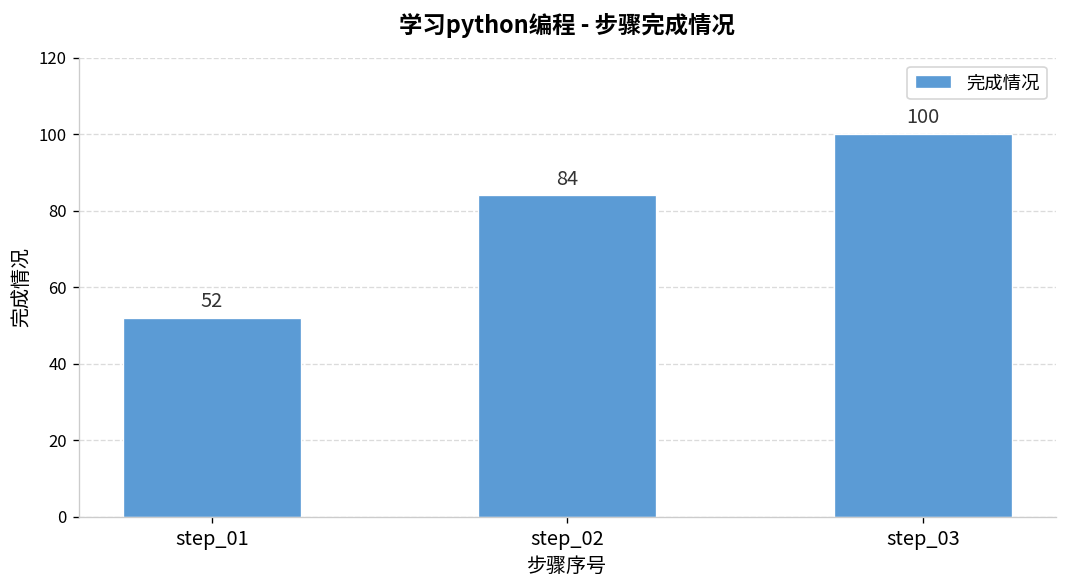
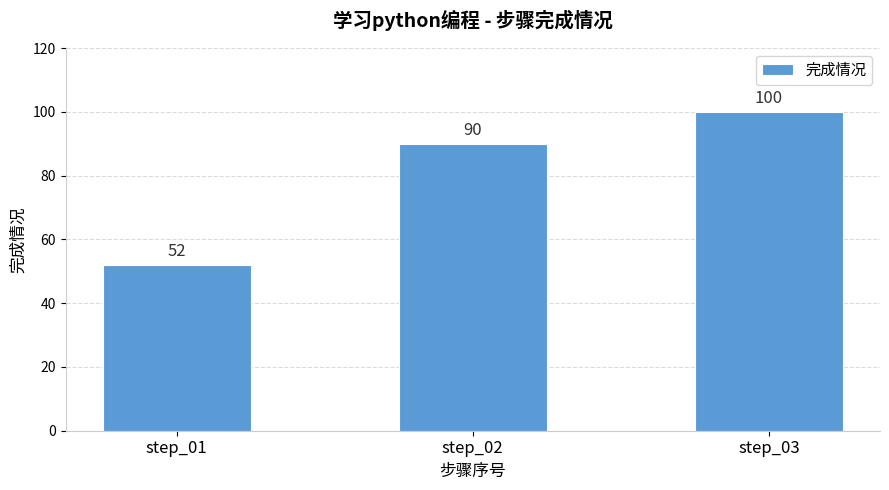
  {
    "step_01": 52,
-   "step_02": 84,
+   "step_02": 90,
    "step_03": 100
  }
